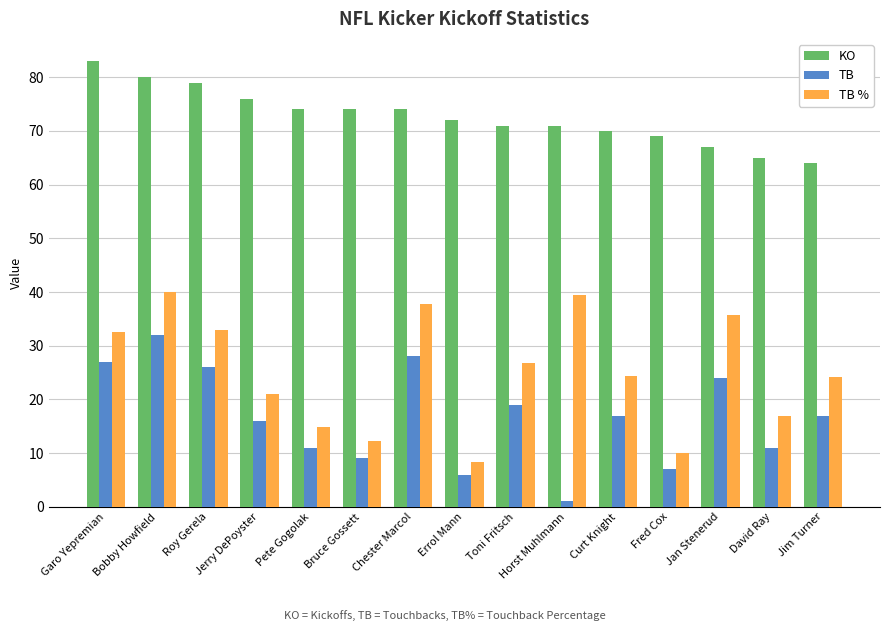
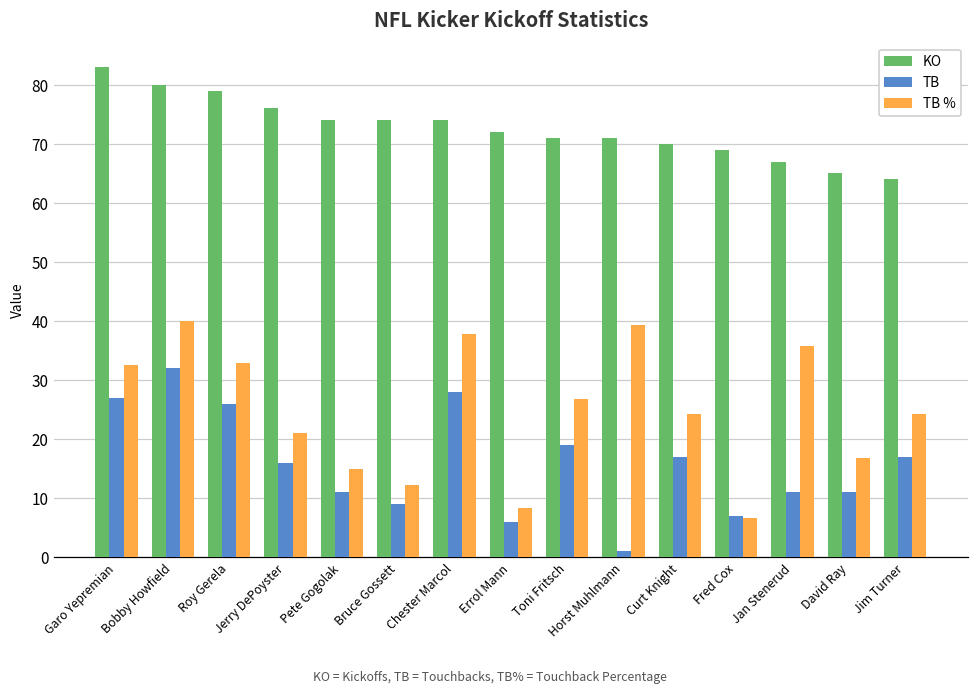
  {
    "KO": {
      "Garo Yepremian": 83,
      "Bobby Howfield": 80,
      "Roy Gerela": 79,
      "Jerry DePoyster": 76,
      "Pete Gogolak": 74,
      "Bruce Gossett": 74,
      "Chester Marcol": 74,
      "Errol Mann": 72,
      "Toni Fritsch": 71,
      "Horst Muhlmann": 71,
      "Curt Knight": 70,
      "Fred Cox": 69,
      "Jan Stenerud": 67,
      "David Ray": 65,
      "Jim Turner": 64
    },
    "TB": {
      "Garo Yepremian": 27,
      "Bobby Howfield": 32,
      "Roy Gerela": 26,
      "Jerry DePoyster": 16,
      "Pete Gogolak": 11,
      "Bruce Gossett": 9,
      "Chester Marcol": 28,
      "Errol Mann": 6,
      "Toni Fritsch": 19,
      "Horst Muhlmann": 1,
      "Curt Knight": 17,
      "Fred Cox": 7,
-     "Jan Stenerud": 24,
+     "Jan Stenerud": 11,
      "David Ray": 11,
      "Jim Turner": 17
    },
    "TB %": {
      "Garo Yepremian": 33,
      "Bobby Howfield": 40,
      "Roy Gerela": 33,
      "Jerry DePoyster": 21,
      "Pete Gogolak": 15,
      "Bruce Gossett": 12,
      "Chester Marcol": 38,
      "Errol Mann": 8,
      "Toni Fritsch": 27,
      "Horst Muhlmann": 39,
      "Curt Knight": 24,
-     "Fred Cox": 10,
+     "Fred Cox": 7,
      "Jan Stenerud": 36,
      "David Ray": 17,
      "Jim Turner": 24
    }
  }
